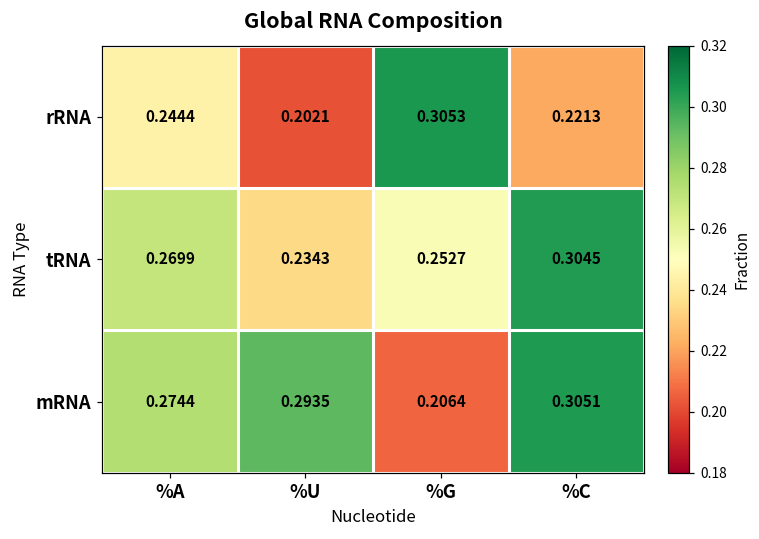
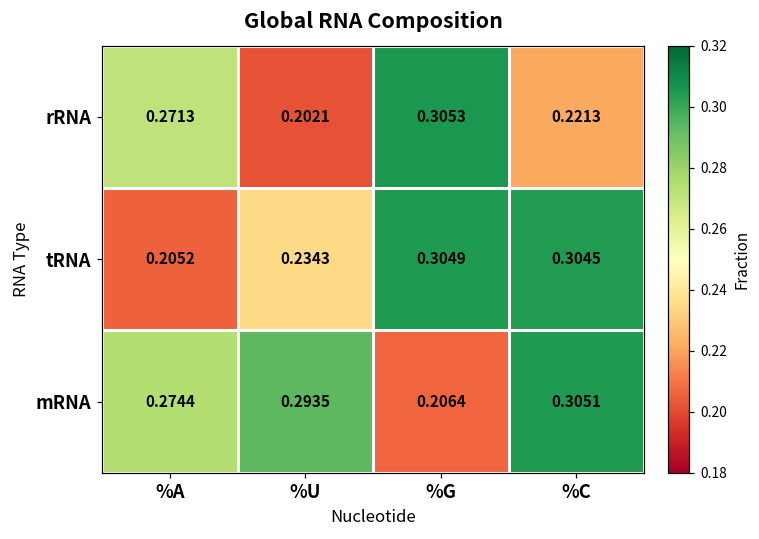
  {
    "rRNA": {
-     "%A": 0.2444,
+     "%A": 0.2713,
      "%U": 0.2021,
      "%G": 0.3053,
      "%C": 0.2213
    },
    "tRNA": {
-     "%A": 0.2699,
+     "%A": 0.2052,
      "%U": 0.2343,
-     "%G": 0.2527,
+     "%G": 0.3049,
      "%C": 0.3045
    },
    "mRNA": {
      "%A": 0.2744,
      "%U": 0.2935,
      "%G": 0.2064,
      "%C": 0.3051
    }
  }
